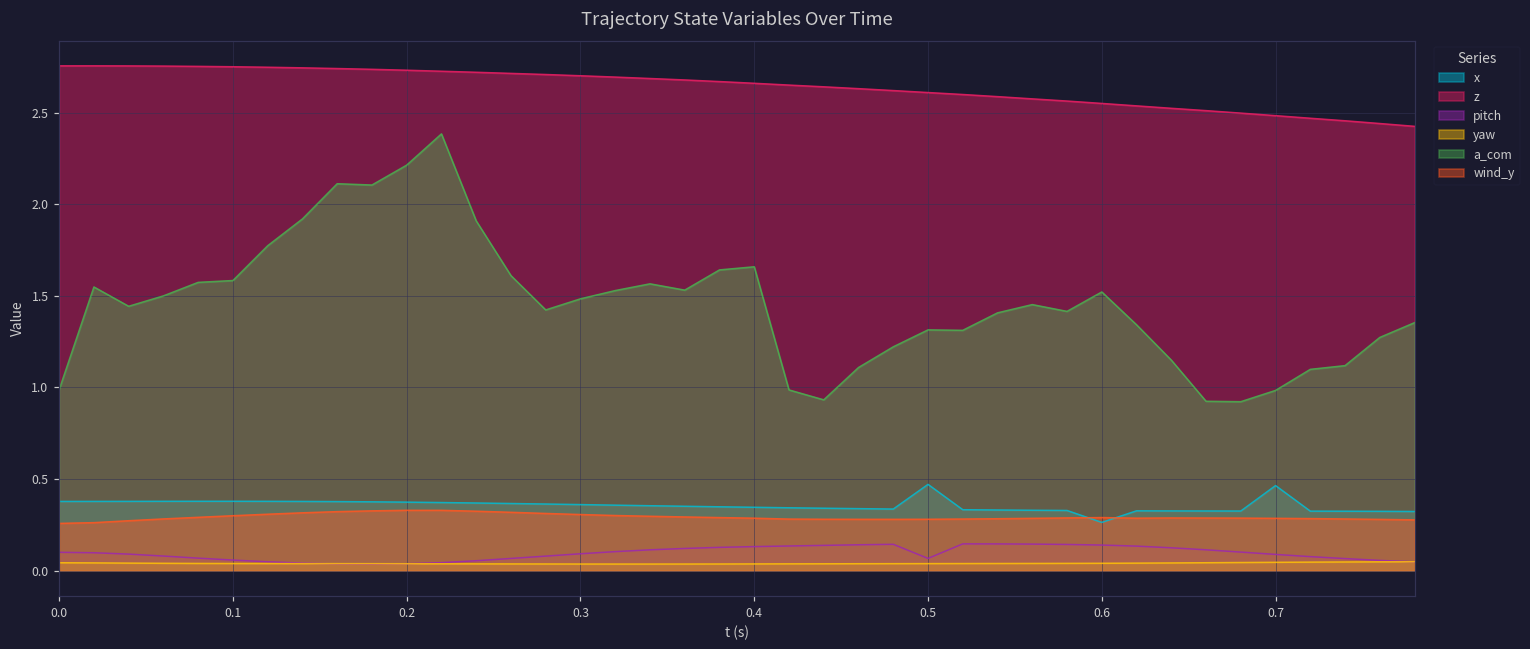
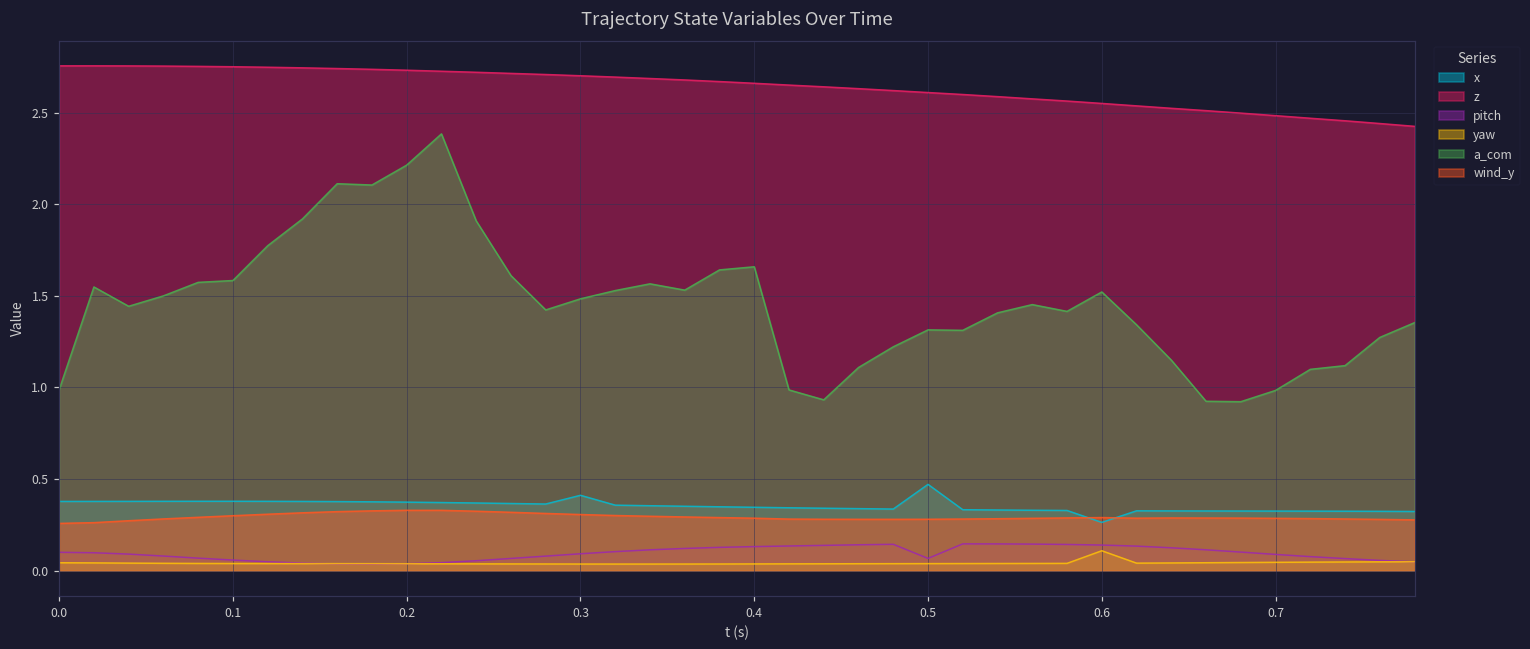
  {
    "x": {
      "0.0": 0.38,
      "0.1": 0.38,
      "0.2": 0.37,
-     "0.3": 0.36,
+     "0.3": 0.41,
      "0.4": 0.35,
      "0.5": 0.47,
      "0.6": 0.26,
-     "0.7": 0.46
+     "0.7": 0.33
    },
    "pitch": {
      "0.0": 0.10,
      "0.1": 0.06,
      "0.3": 0.09,
      "0.4": 0.13,
      "0.5": 0.07,
      "0.6": 0.14,
      "0.7": 0.09
    },
    "yaw": {
      "0.0": 0.04,
      "0.1": 0.04,
      "0.3": 0.04,
      "0.4": 0.04,
      "0.5": 0.04,
-     "0.6": 0.04,
+     "0.6": 0.11,
      "0.7": 0.05
    },
    "a_com": {
      "0.0": 0.99,
      "0.1": 1.58,
      "0.2": 2.21,
      "0.3": 1.48,
      "0.4": 1.66,
      "0.5": 1.31,
      "0.6": 1.52,
      "0.7": 0.98
    }
  }
